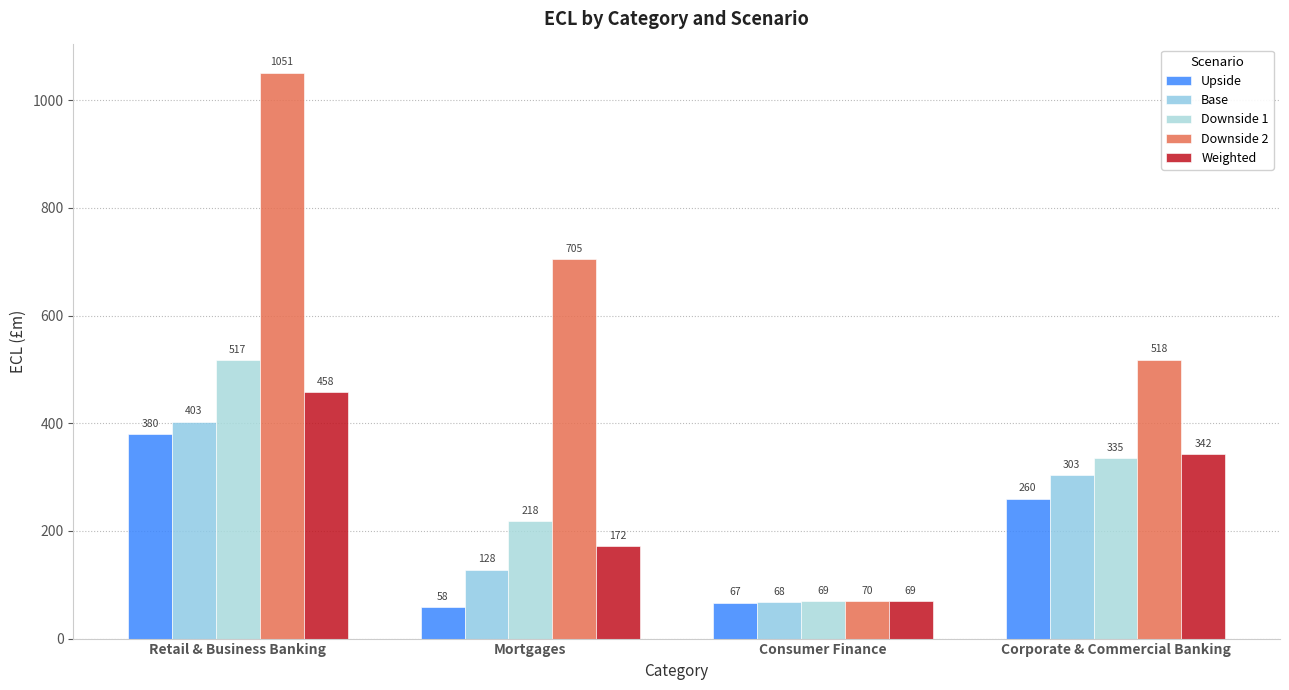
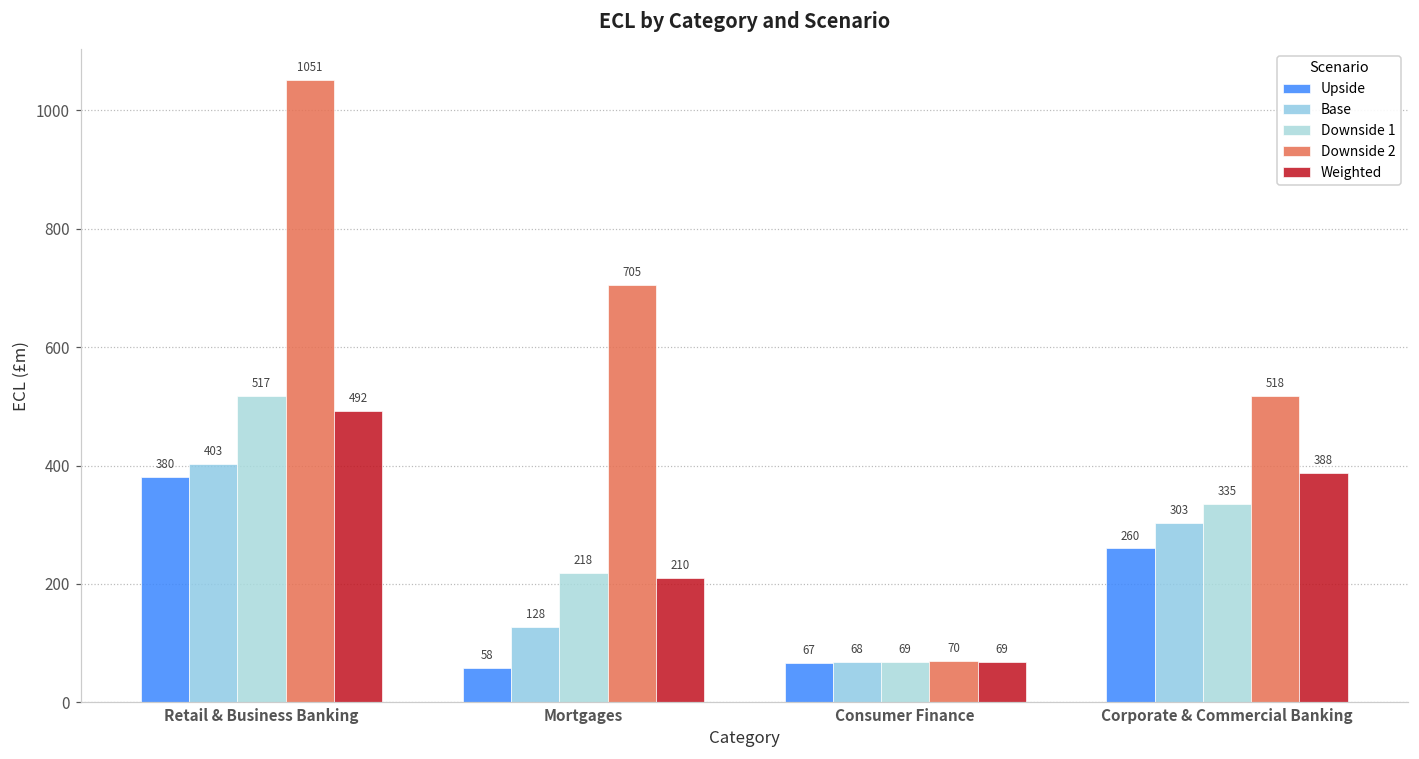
  {
    "Upside": {
      "Retail & Business Banking": 380,
      "Mortgages": 58,
      "Consumer Finance": 67,
      "Corporate & Commercial Banking": 260
    },
    "Downside 2": {
      "Retail & Business Banking": 1051,
      "Mortgages": 705,
      "Consumer Finance": 70,
      "Corporate & Commercial Banking": 518
    },
    "Weighted": {
-     "Retail & Business Banking": 458,
-     "Mortgages": 172,
+     "Retail & Business Banking": 492,
+     "Mortgages": 210,
      "Consumer Finance": 69,
-     "Corporate & Commercial Banking": 342
+     "Corporate & Commercial Banking": 388
    }
  }
